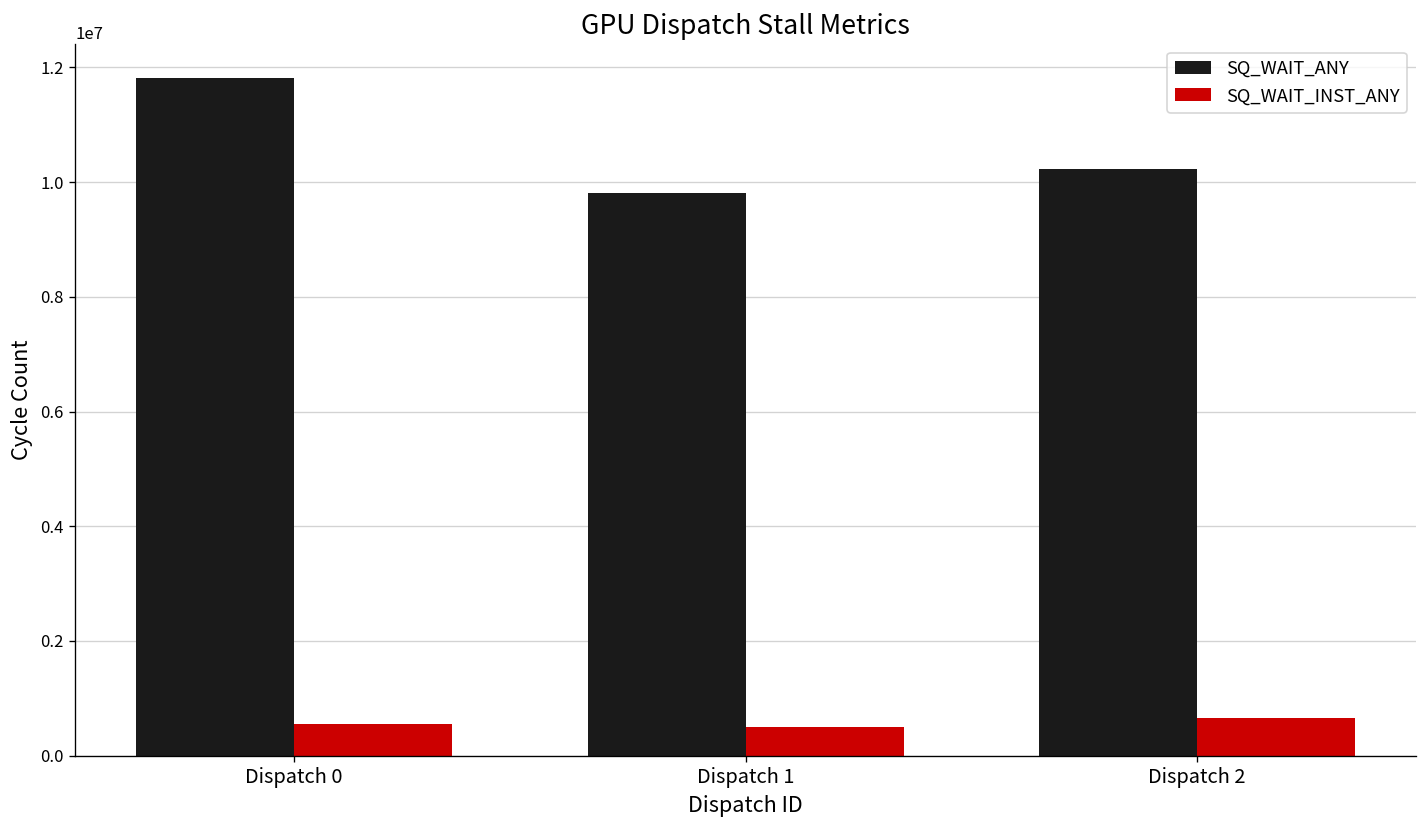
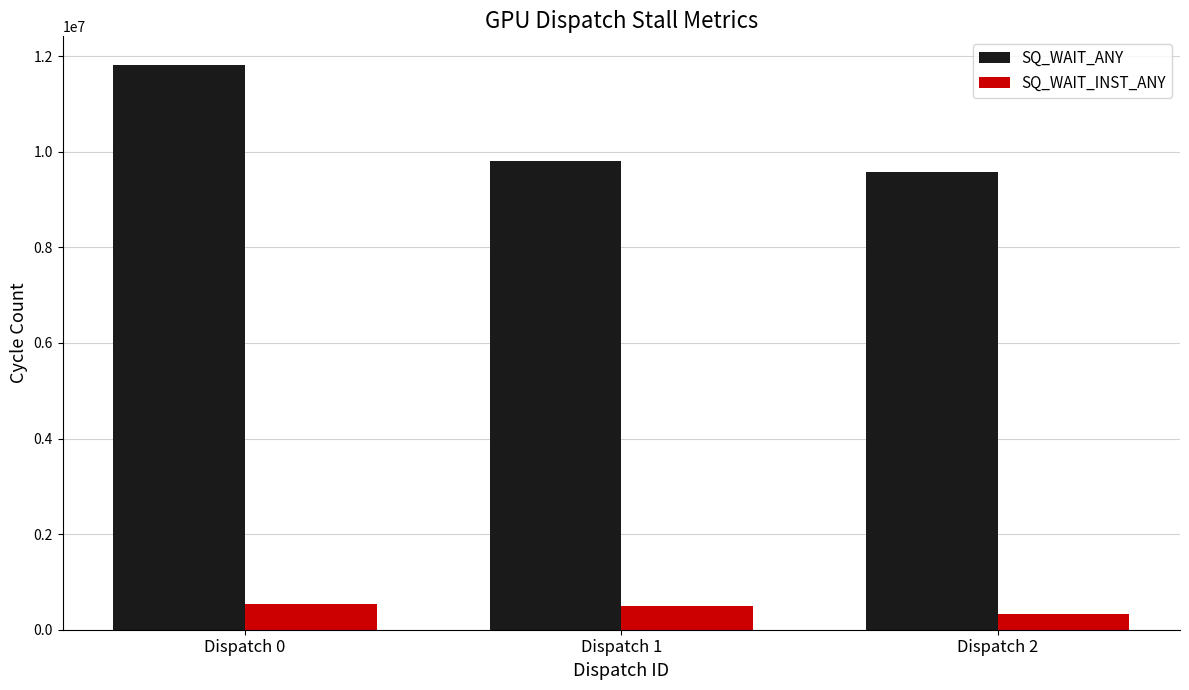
  {
    "SQ_WAIT_ANY": {
      "Dispatch 0": 11800000,
      "Dispatch 1": 9800000,
-     "Dispatch 2": 10200000
+     "Dispatch 2": 9600000
    },
    "SQ_WAIT_INST_ANY": {
      "Dispatch 0": 500000,
      "Dispatch 1": 500000,
-     "Dispatch 2": 700000
+     "Dispatch 2": 300000
    }
  }
